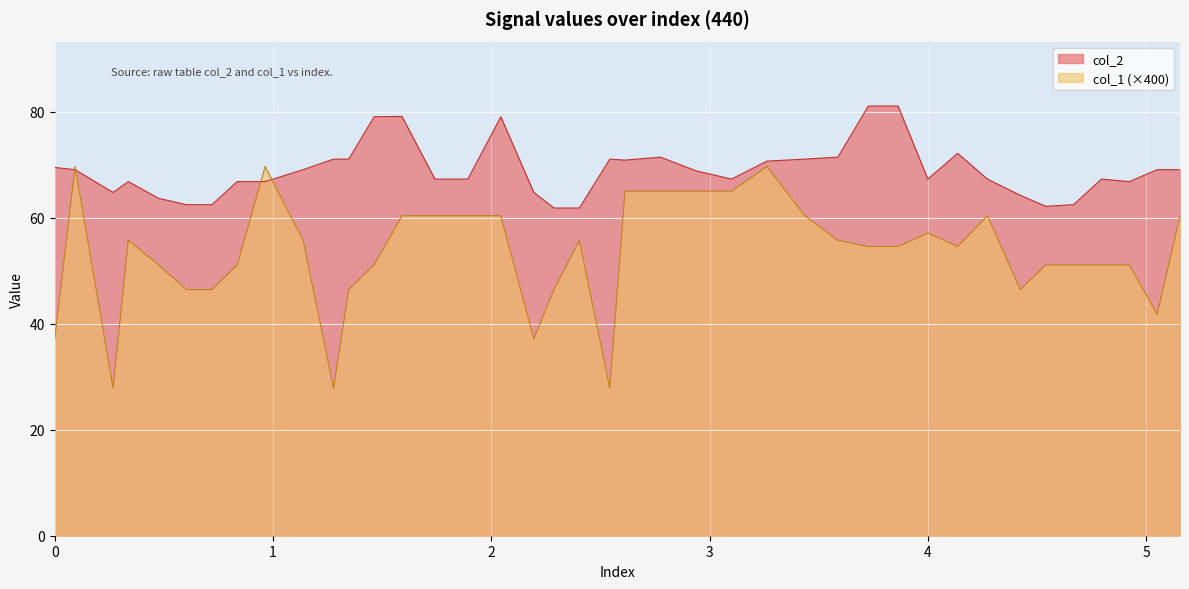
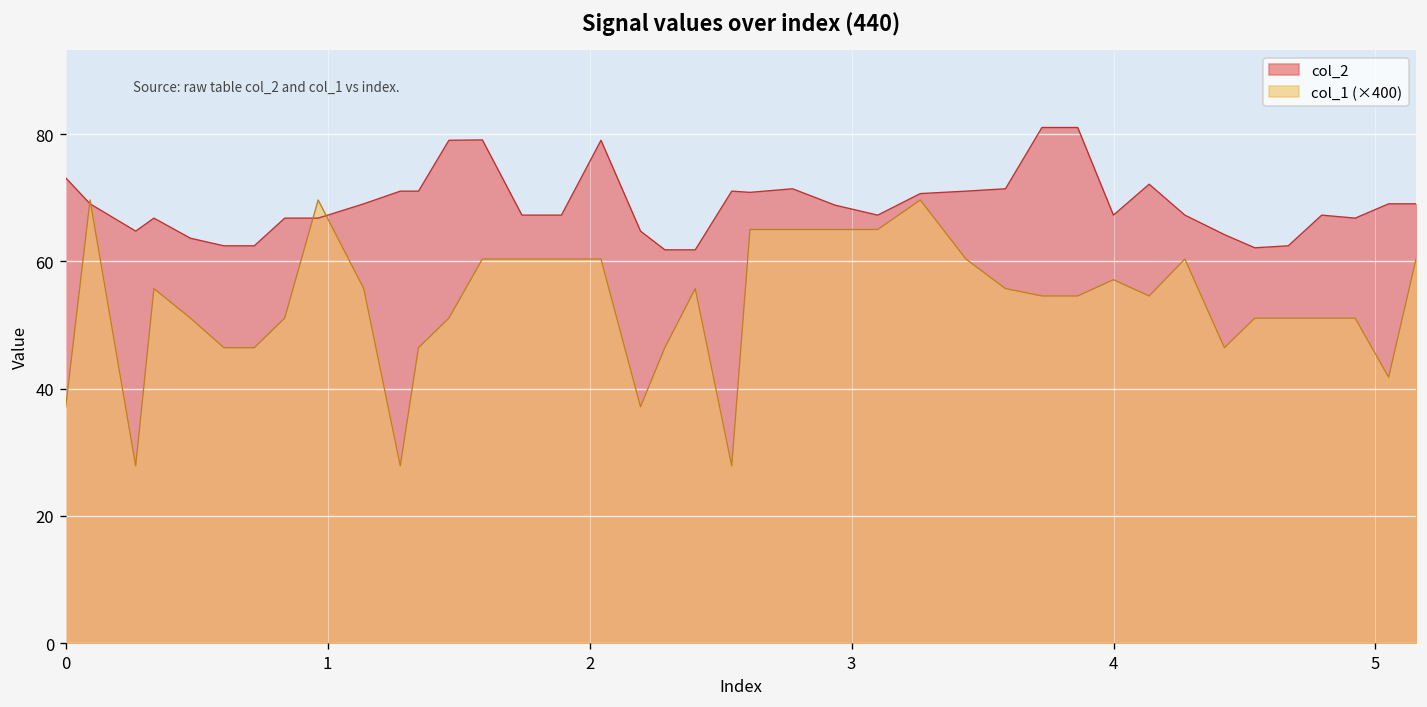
  {
    "col_2": {
-     "0": 69,
+     "0": 73,
      "4": 67
    },
    "col_1 (×400)": {
      "0": 37,
      "4": 57
    }
  }
